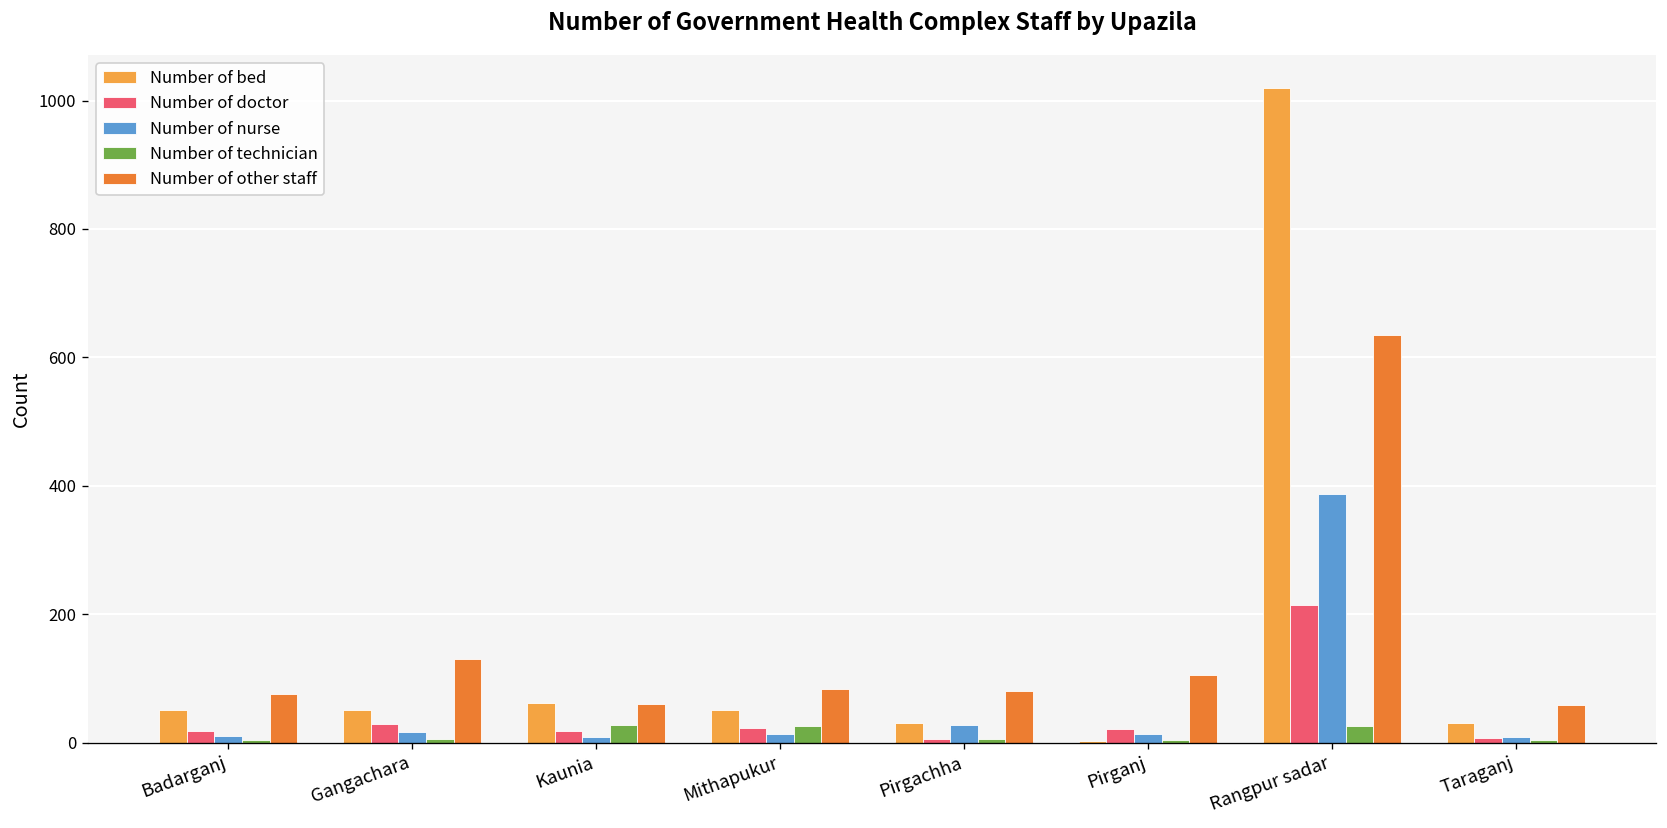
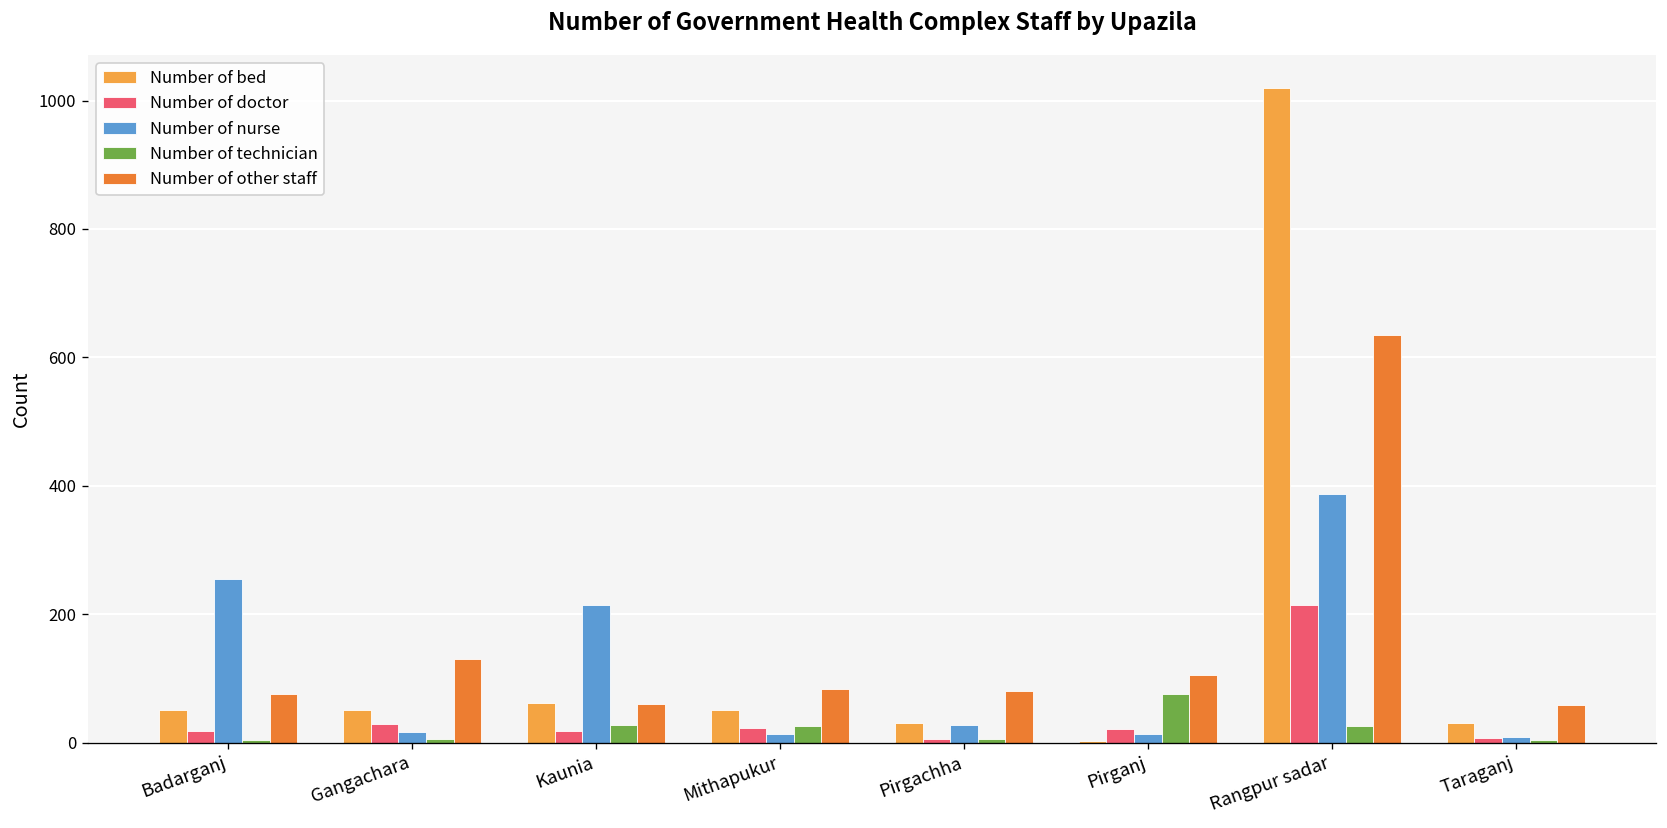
  {
    "Number of doctor": {
      "Badarganj": 20,
      "Gangachara": 30,
      "Kaunia": 20,
      "Mithapukur": 20,
      "Pirgachha": 10,
      "Pirganj": 20,
      "Rangpur sadar": 220,
      "Taraganj": 10
    },
    "Number of nurse": {
-     "Badarganj": 10,
+     "Badarganj": 260,
      "Gangachara": 20,
-     "Kaunia": 10,
+     "Kaunia": 220,
      "Mithapukur": 10,
      "Pirgachha": 30,
      "Pirganj": 10,
      "Rangpur sadar": 390,
      "Taraganj": 10
    },
    "Number of technician": {
      "Gangachara": 10,
      "Kaunia": 30,
      "Mithapukur": 30,
      "Pirgachha": 10,
-     "Pirganj": 0,
+     "Pirganj": 80,
      "Rangpur sadar": 30
    }
  }
